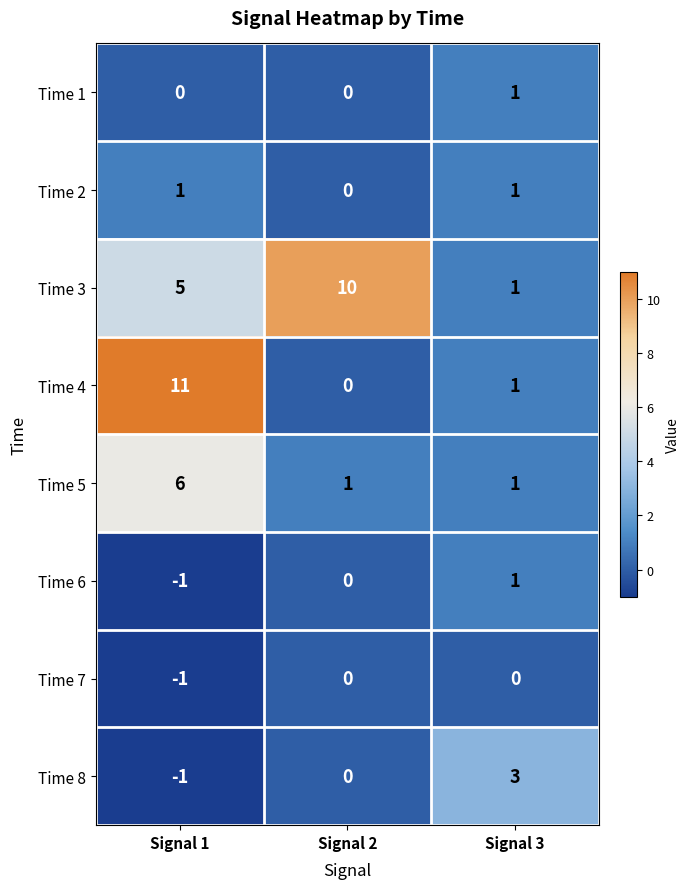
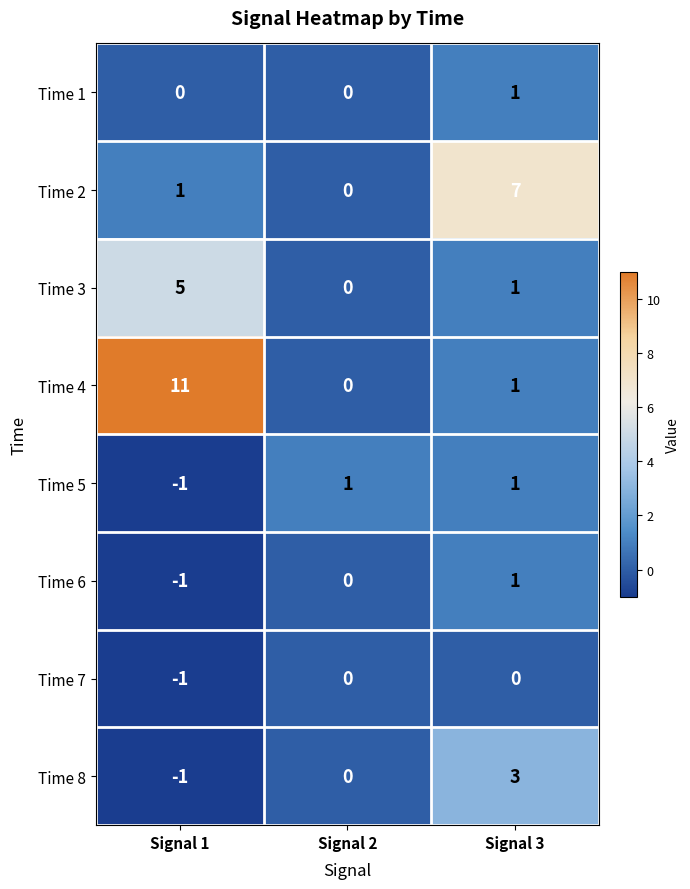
  {
    "Time 1": {
      "Signal 1": 0,
      "Signal 2": 0,
      "Signal 3": 1
    },
    "Time 2": {
      "Signal 1": 1,
      "Signal 2": 0,
-     "Signal 3": 1
+     "Signal 3": 7
    },
    "Time 3": {
      "Signal 1": 5,
-     "Signal 2": 10,
+     "Signal 2": 0,
      "Signal 3": 1
    },
    "Time 4": {
      "Signal 1": 11,
      "Signal 2": 0,
      "Signal 3": 1
    },
    "Time 5": {
-     "Signal 1": 6,
+     "Signal 1": -1,
      "Signal 2": 1,
      "Signal 3": 1
    },
    "Time 6": {
      "Signal 1": -1,
      "Signal 2": 0,
      "Signal 3": 1
    },
    "Time 7": {
      "Signal 1": -1,
      "Signal 2": 0,
      "Signal 3": 0
    },
    "Time 8": {
      "Signal 1": -1,
      "Signal 2": 0,
      "Signal 3": 3
    }
  }
